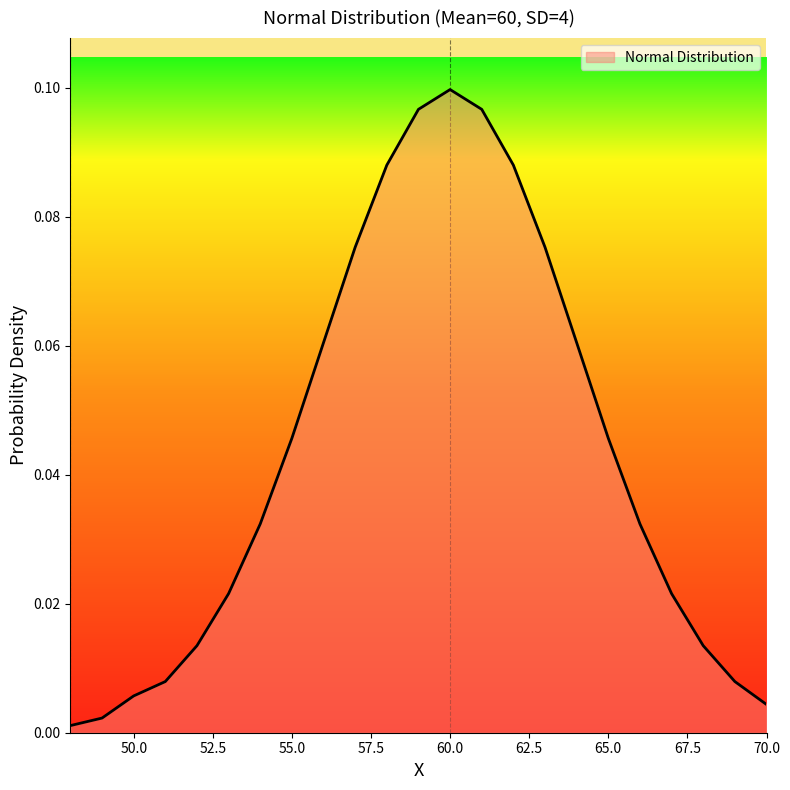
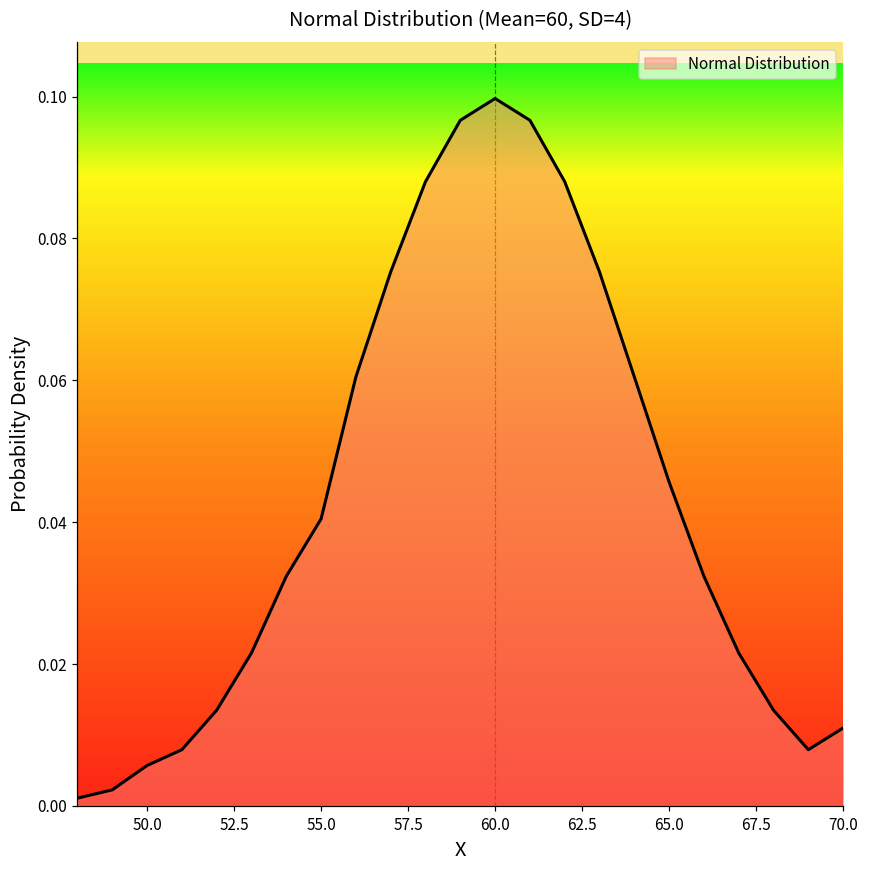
  {
    "50.0": 0.006,
-   "55.0": 0.046,
+   "55.0": 0.040,
    "60.0": 0.100,
    "65.0": 0.046,
-   "70.0": 0.004
+   "70.0": 0.011
  }
